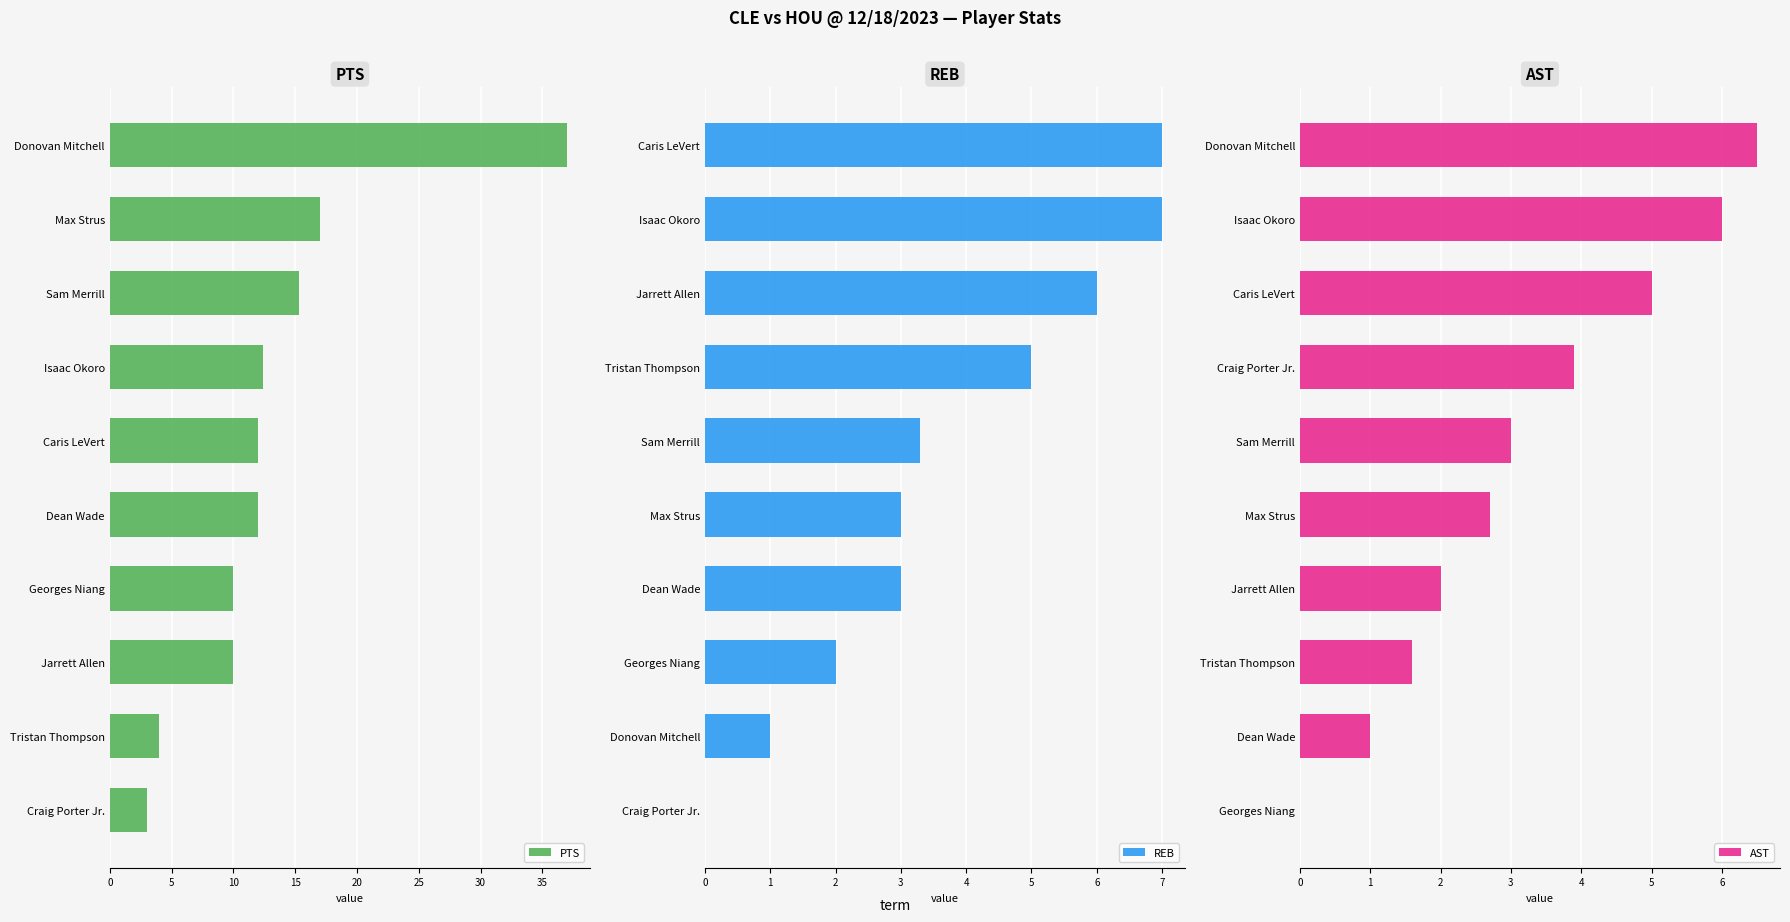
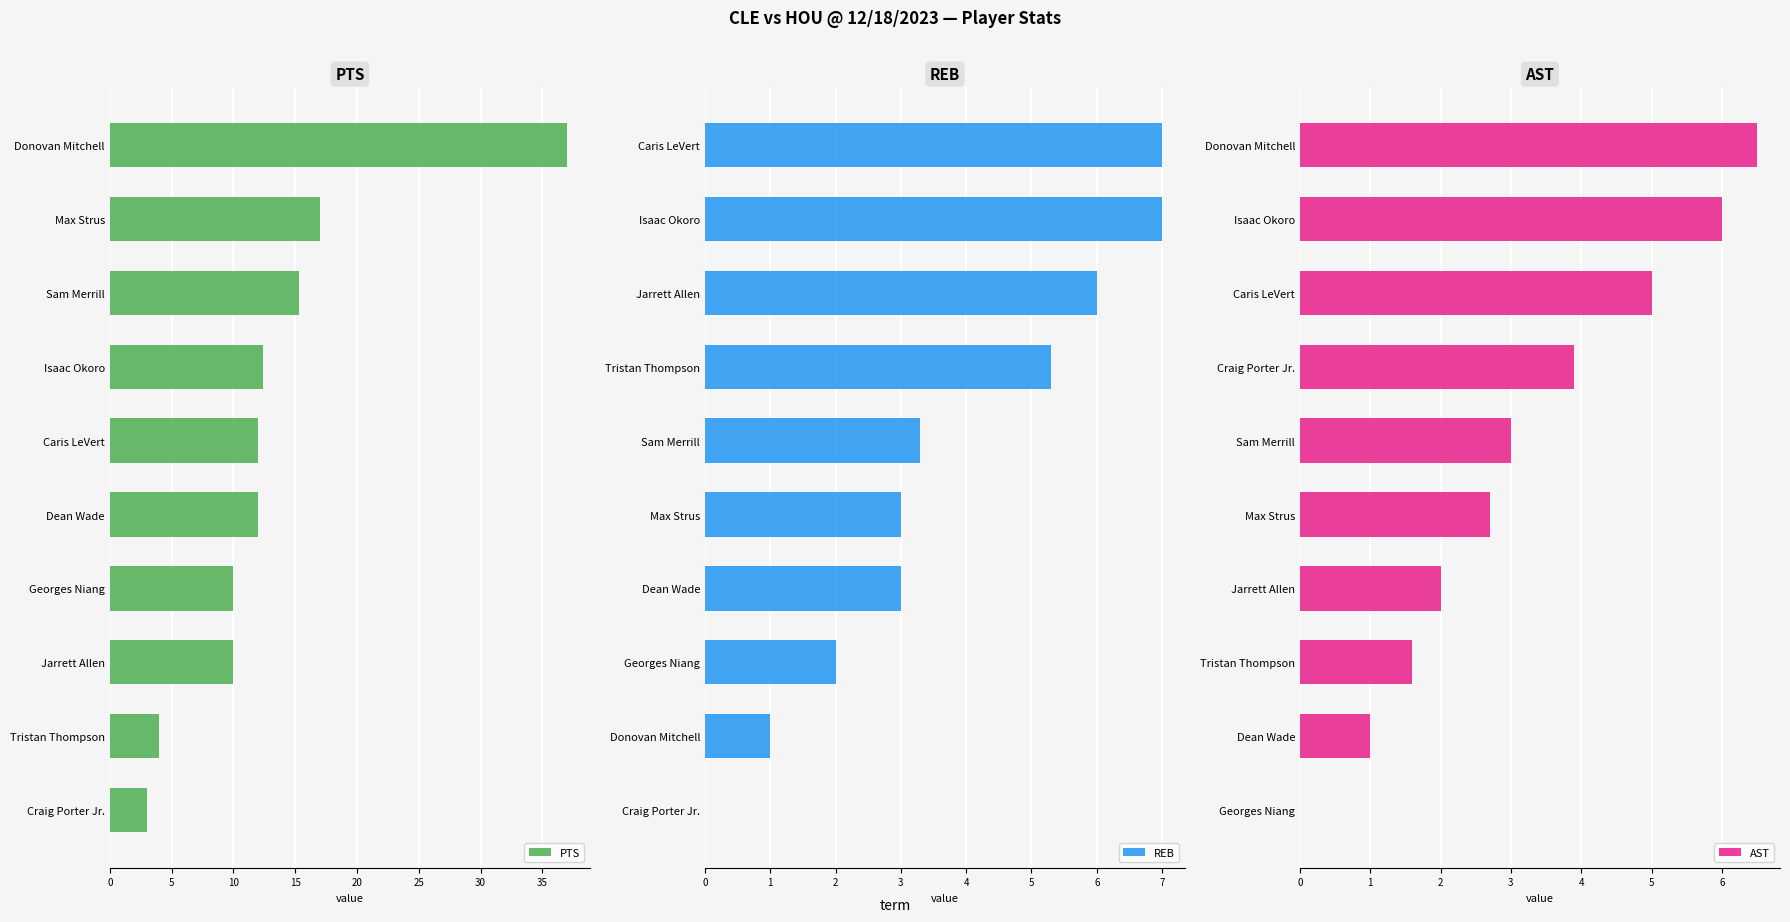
  {
    "PTS": {
      "Donovan Mitchell": 37.0,
      "Max Strus": 17.0,
      "Sam Merrill": 15.3,
      "Isaac Okoro": 12.4,
      "Caris LeVert": 12.0,
      "Dean Wade": 12.0,
      "Georges Niang": 10.0,
      "Jarrett Allen": 10.0,
      "Tristan Thompson": 4.0,
      "Craig Porter Jr.": 3.0
    },
    "REB": {
      "Caris LeVert": 7.0,
      "Isaac Okoro": 7.0,
      "Jarrett Allen": 6.0,
-     "Tristan Thompson": 5.0,
+     "Tristan Thompson": 5.3,
      "Sam Merrill": 3.3,
      "Max Strus": 3.0,
      "Dean Wade": 3.0,
      "Georges Niang": 2.0,
      "Donovan Mitchell": 1.0,
      "Craig Porter Jr.": 0.0
    },
    "AST": {
      "Donovan Mitchell": 6.5,
      "Isaac Okoro": 6.0,
      "Caris LeVert": 5.0,
      "Craig Porter Jr.": 3.9,
      "Sam Merrill": 3.0,
      "Max Strus": 2.7,
      "Jarrett Allen": 2.0,
      "Tristan Thompson": 1.6,
      "Dean Wade": 1.0,
      "Georges Niang": 0.0
    }
  }
